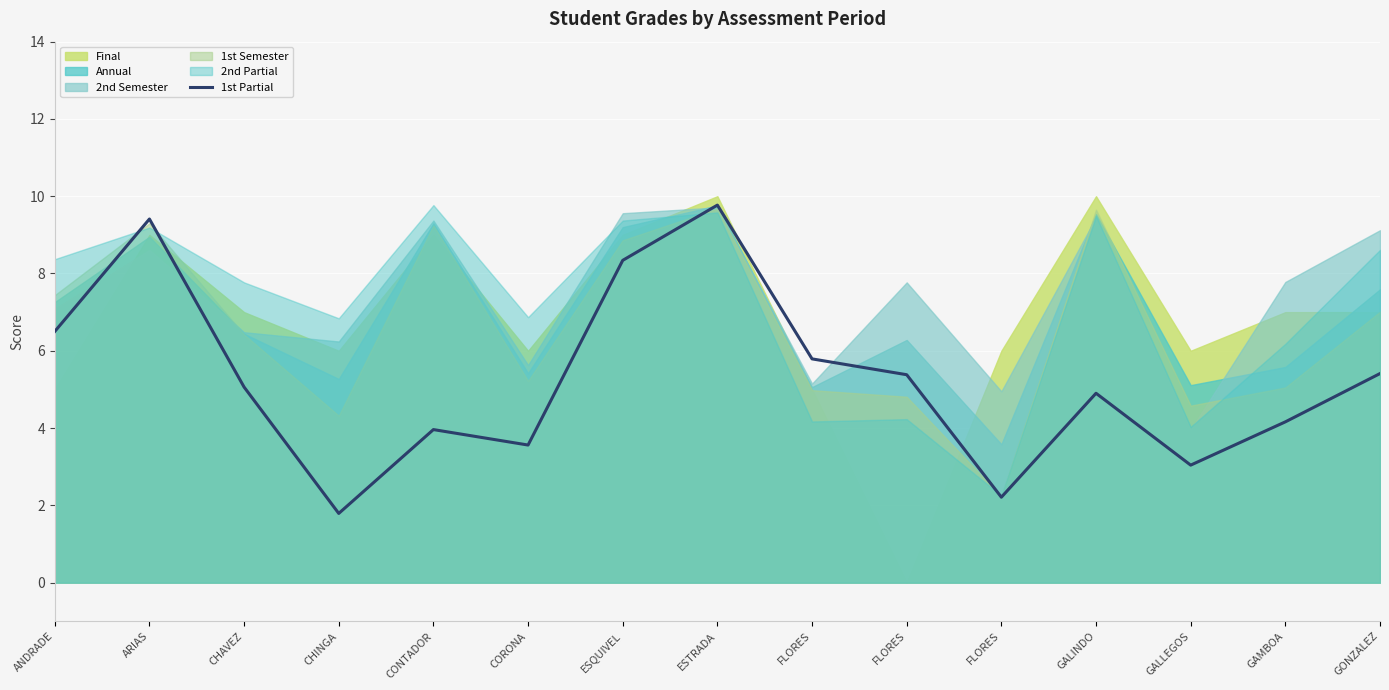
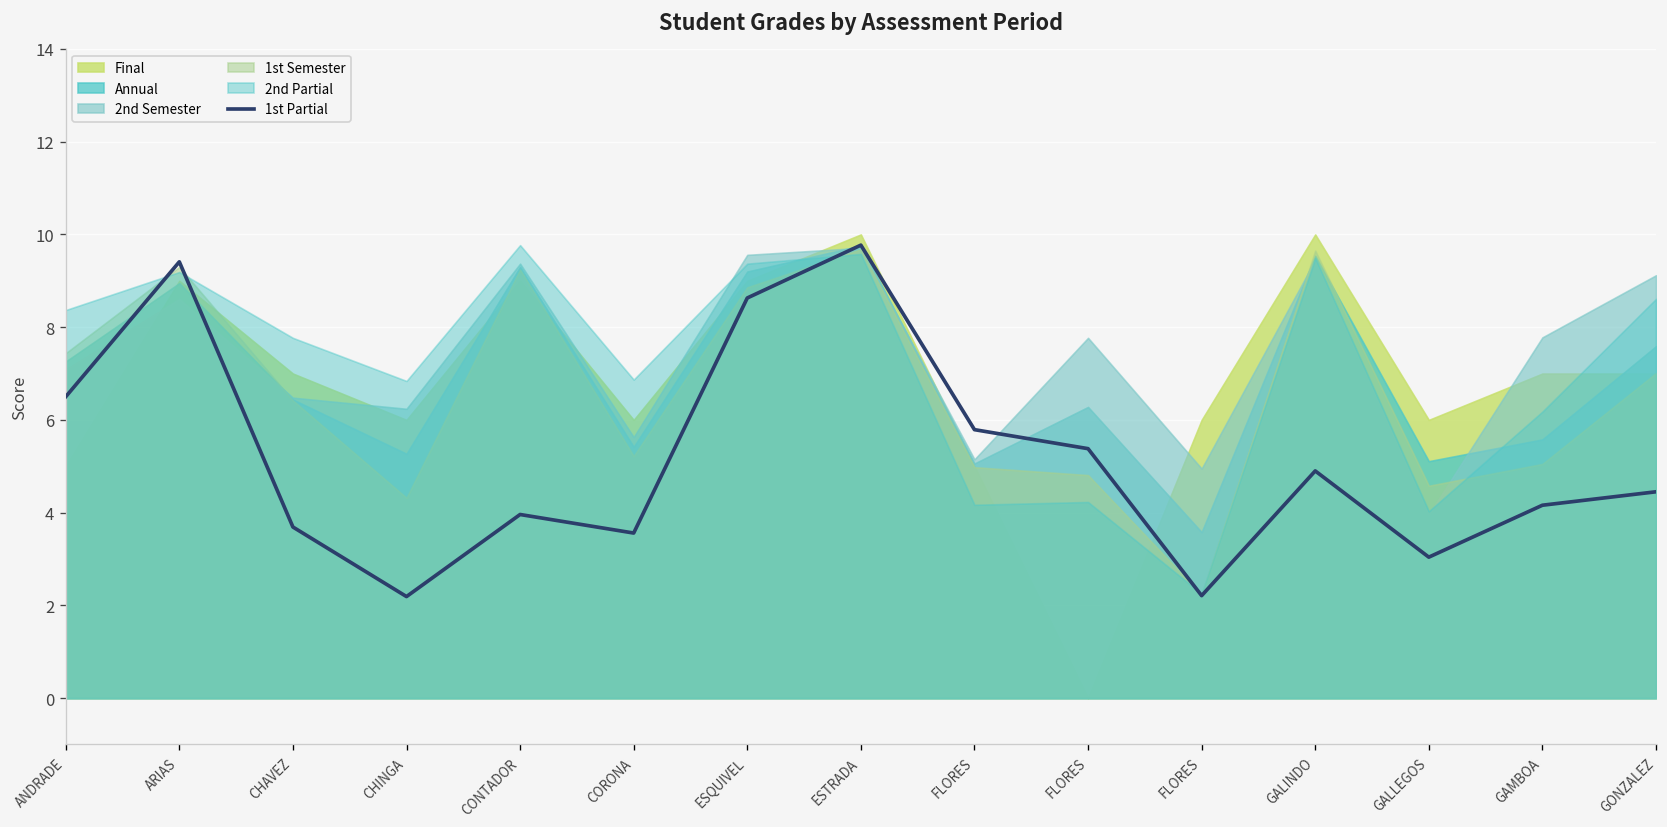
  {
    "1st Partial": {
      "ANDRADE": 6.5,
      "ARIAS": 9.4,
-     "CHAVEZ": 5.1,
-     "CHINGA": 1.8,
+     "CHAVEZ": 3.7,
+     "CHINGA": 2.2,
      "CONTADOR": 4.0,
      "CORONA": 3.6,
-     "ESQUIVEL": 8.3,
+     "ESQUIVEL": 8.6,
      "GALINDO": 4.9,
      "GALLEGOS": 3.0,
      "GAMBOA": 4.2,
-     "GONZALEZ": 5.4
+     "GONZALEZ": 4.5
    }
  }
